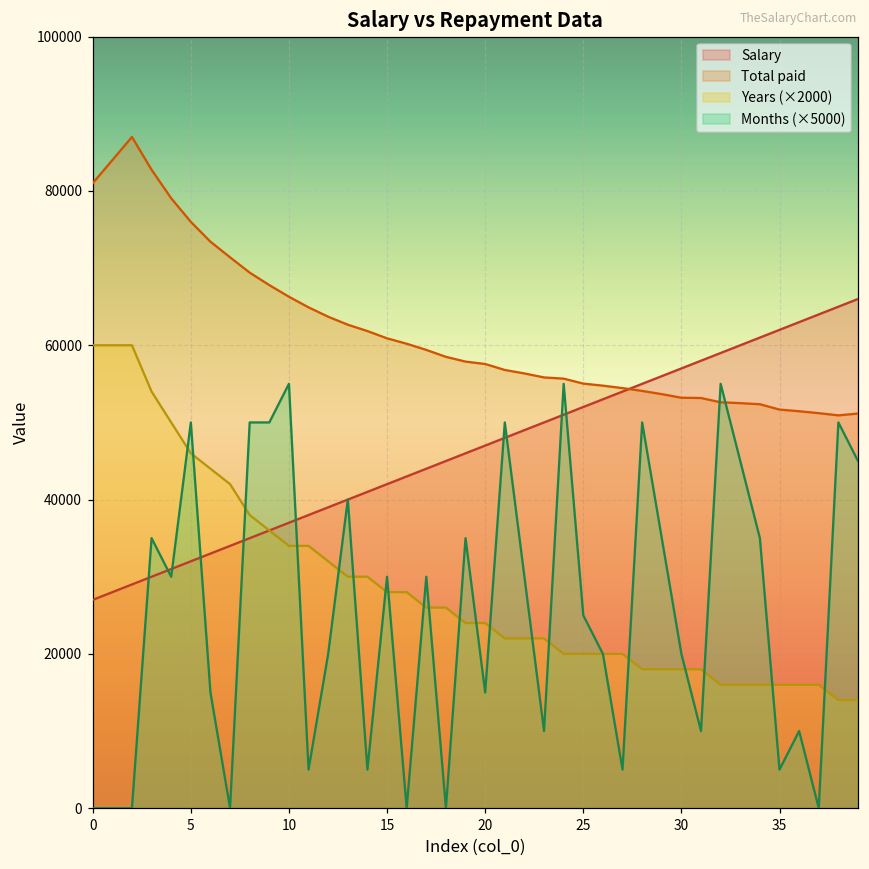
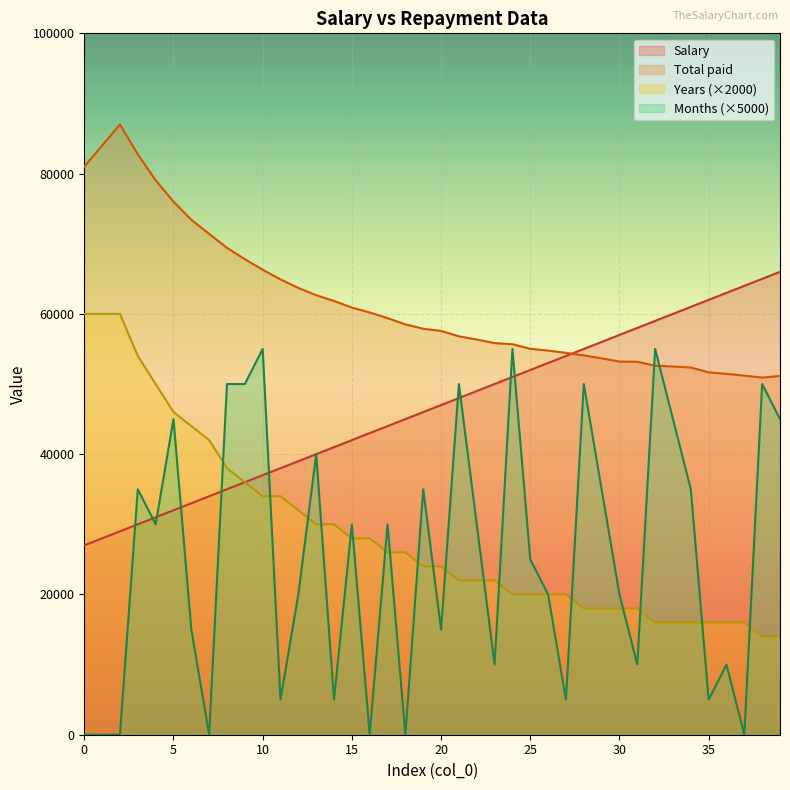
  {
    "Months (×5000)": {
      "0": 0,
-     "5": 50000,
+     "5": 45000,
      "10": 55000,
      "15": 30000,
      "20": 15000,
      "25": 25000,
      "30": 20000,
      "35": 5000
    }
  }
